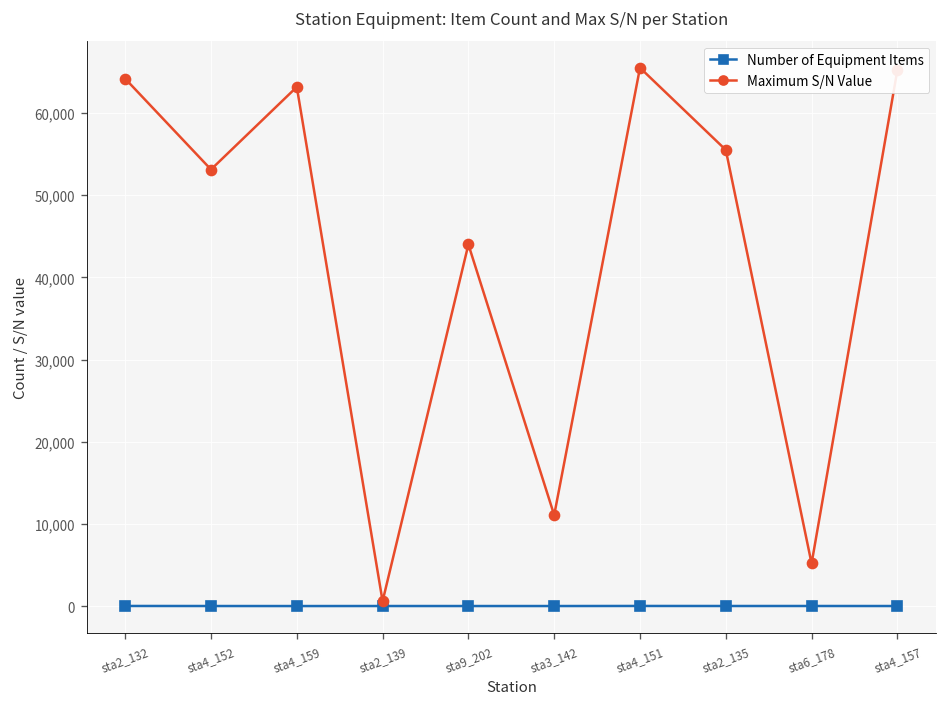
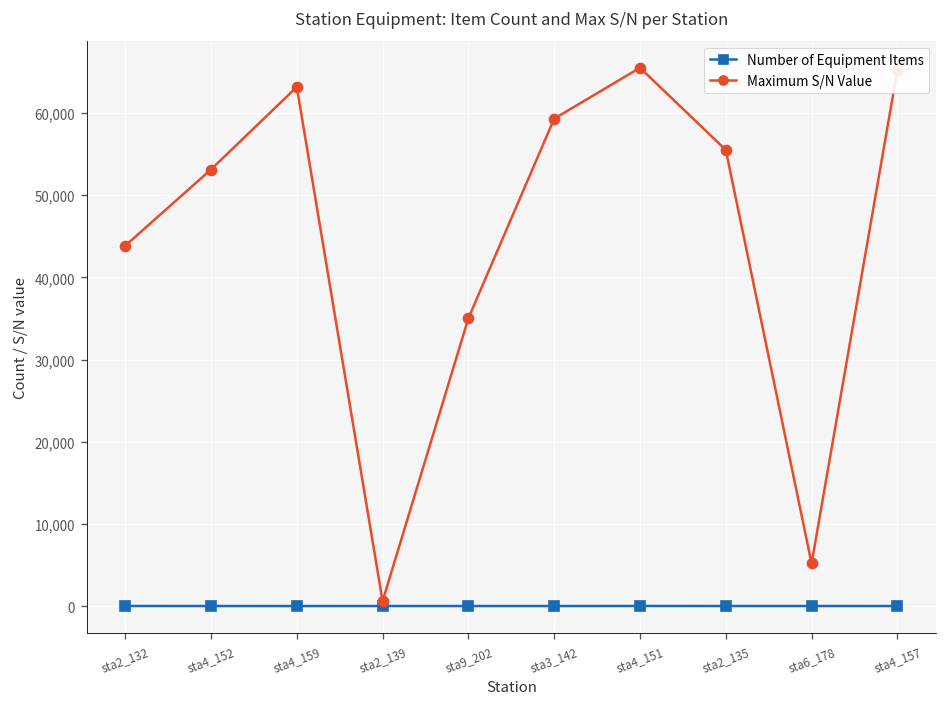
  {
    "Number of Equipment Items": {
      "sta2_132": "0",
      "sta4_152": "0",
      "sta4_159": "0",
      "sta2_139": "0",
      "sta9_202": "0",
      "sta3_142": "0",
      "sta4_151": "0",
      "sta2_135": "0",
      "sta6_178": "0",
      "sta4_157": "0"
    },
    "Maximum S/N Value": {
-     "sta2_132": "64,000",
+     "sta2_132": "44,000",
      "sta4_152": "53,000",
      "sta4_159": "63,000",
      "sta2_139": "1,000",
-     "sta9_202": "44,000",
-     "sta3_142": "11,000",
+     "sta9_202": "35,000",
+     "sta3_142": "59,000",
      "sta4_151": "66,000",
      "sta2_135": "56,000",
      "sta6_178": "5,000"
    }
  }
